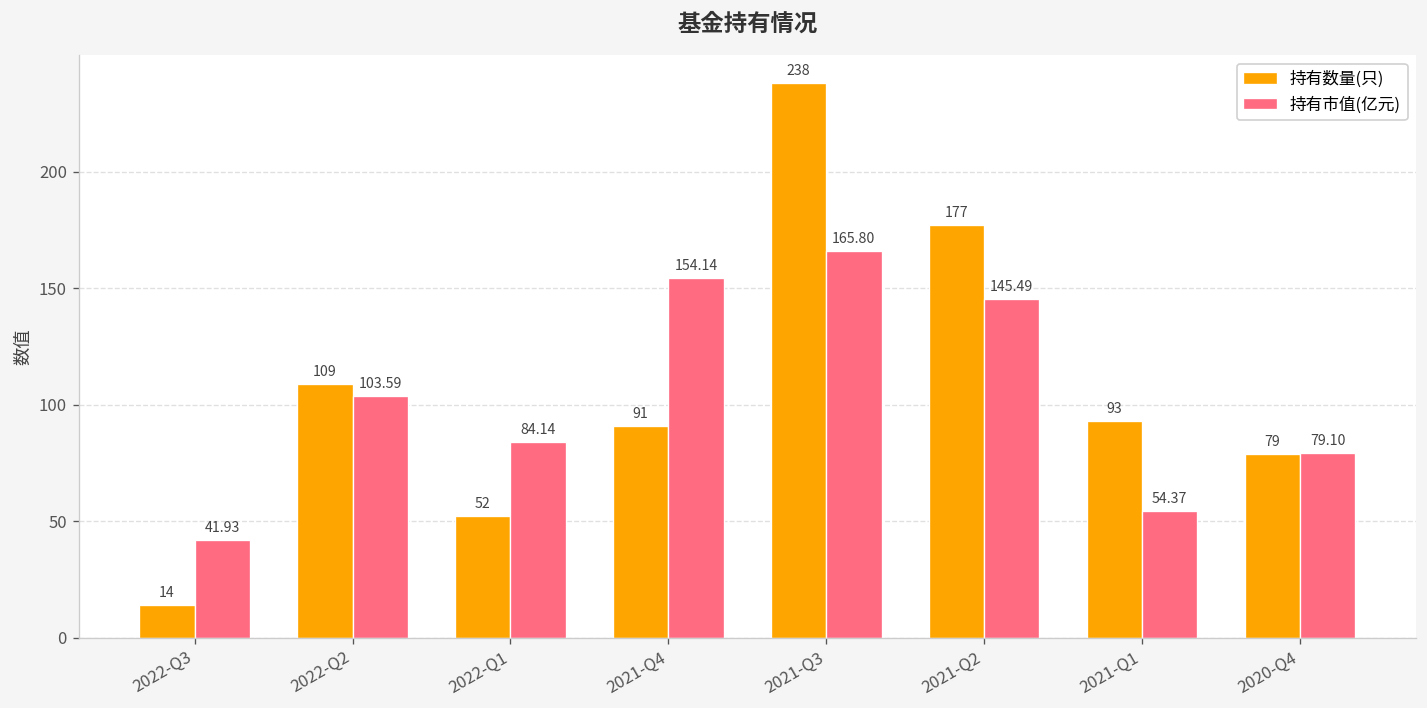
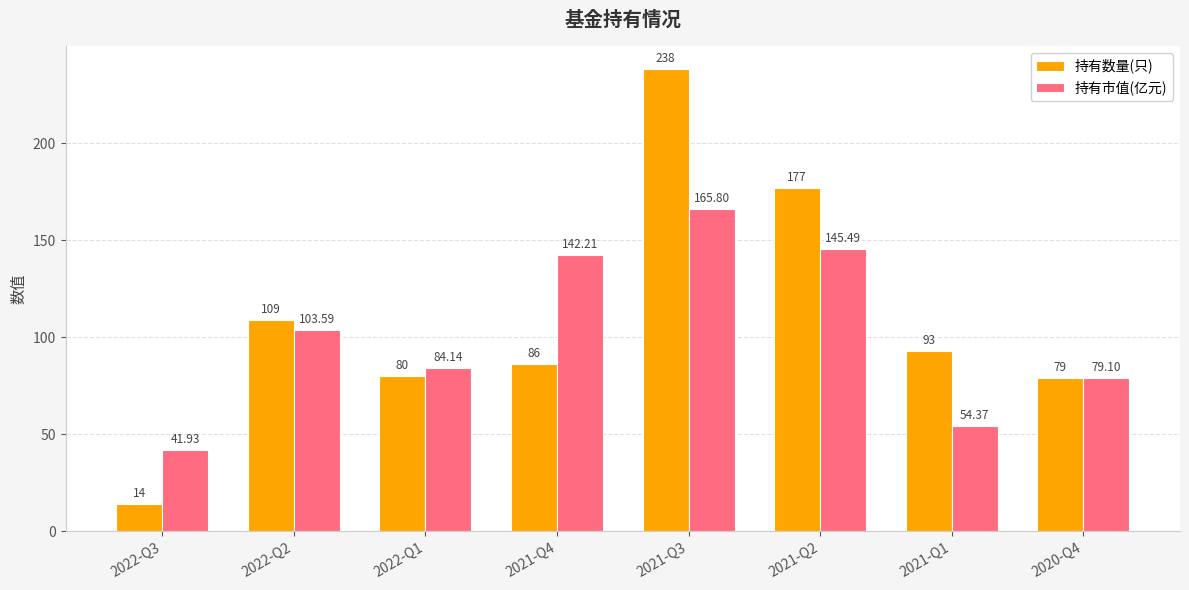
  {
    "持有数量(只)": {
      "2022-Q3": 14,
      "2022-Q2": 109,
-     "2022-Q1": 52,
-     "2021-Q4": 91,
+     "2022-Q1": 80,
+     "2021-Q4": 86,
      "2021-Q3": 238,
      "2021-Q2": 177,
      "2021-Q1": 93,
      "2020-Q4": 79
    },
    "持有市值(亿元)": {
      "2022-Q3": 41.93,
      "2022-Q2": 103.59,
      "2022-Q1": 84.14,
-     "2021-Q4": 154.14,
+     "2021-Q4": 142.21,
      "2021-Q3": 165.80,
      "2021-Q2": 145.49,
      "2021-Q1": 54.37,
      "2020-Q4": 79.10
    }
  }
